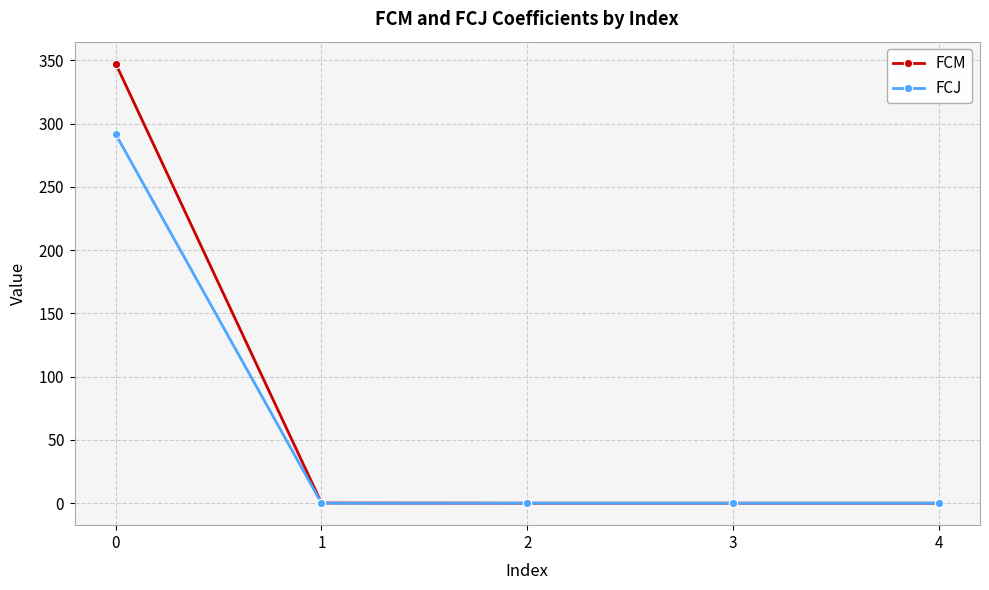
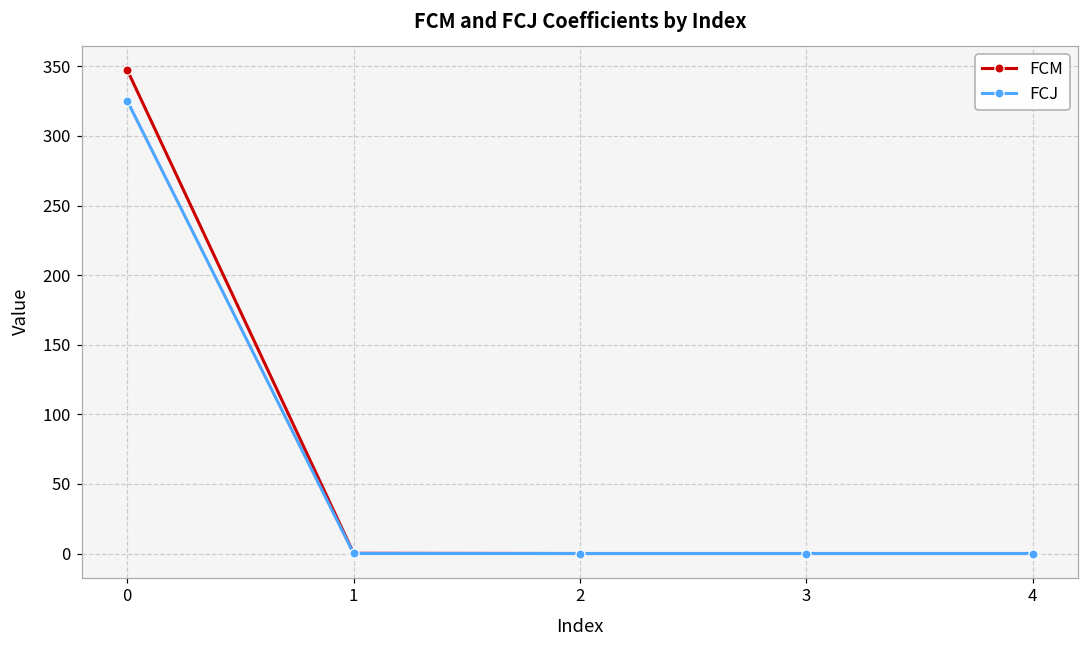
  {
    "FCM": {
      "0": 347
    },
    "FCJ": {
-     "0": 292
+     "0": 325
    }
  }
